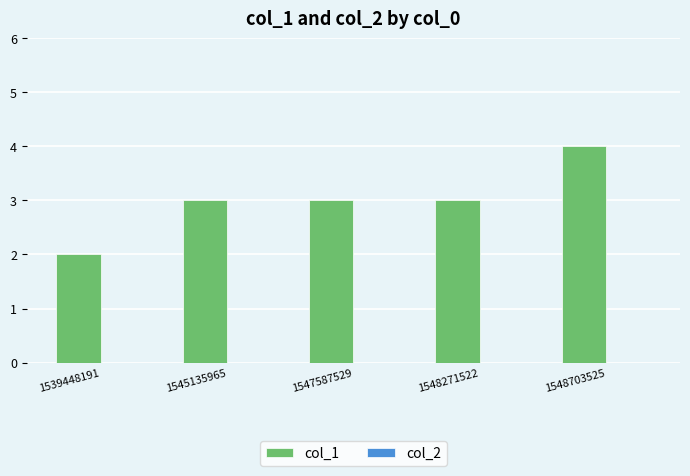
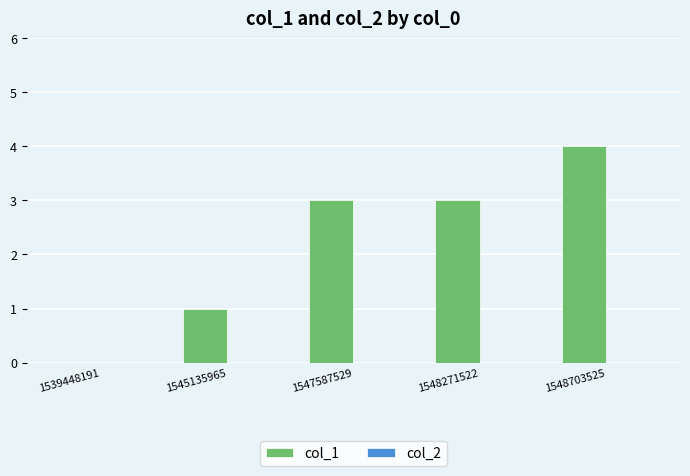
  {
    "col_1": {
-     "1539448191": 2,
-     "1545135965": 3,
+     "1539448191": 0,
+     "1545135965": 1,
      "1547587529": 3,
      "1548271522": 3,
      "1548703525": 4
    },
    "col_2": {
      "1539448191": 0,
      "1545135965": 0,
      "1547587529": 0,
      "1548271522": 0,
      "1548703525": 0
    }
  }
